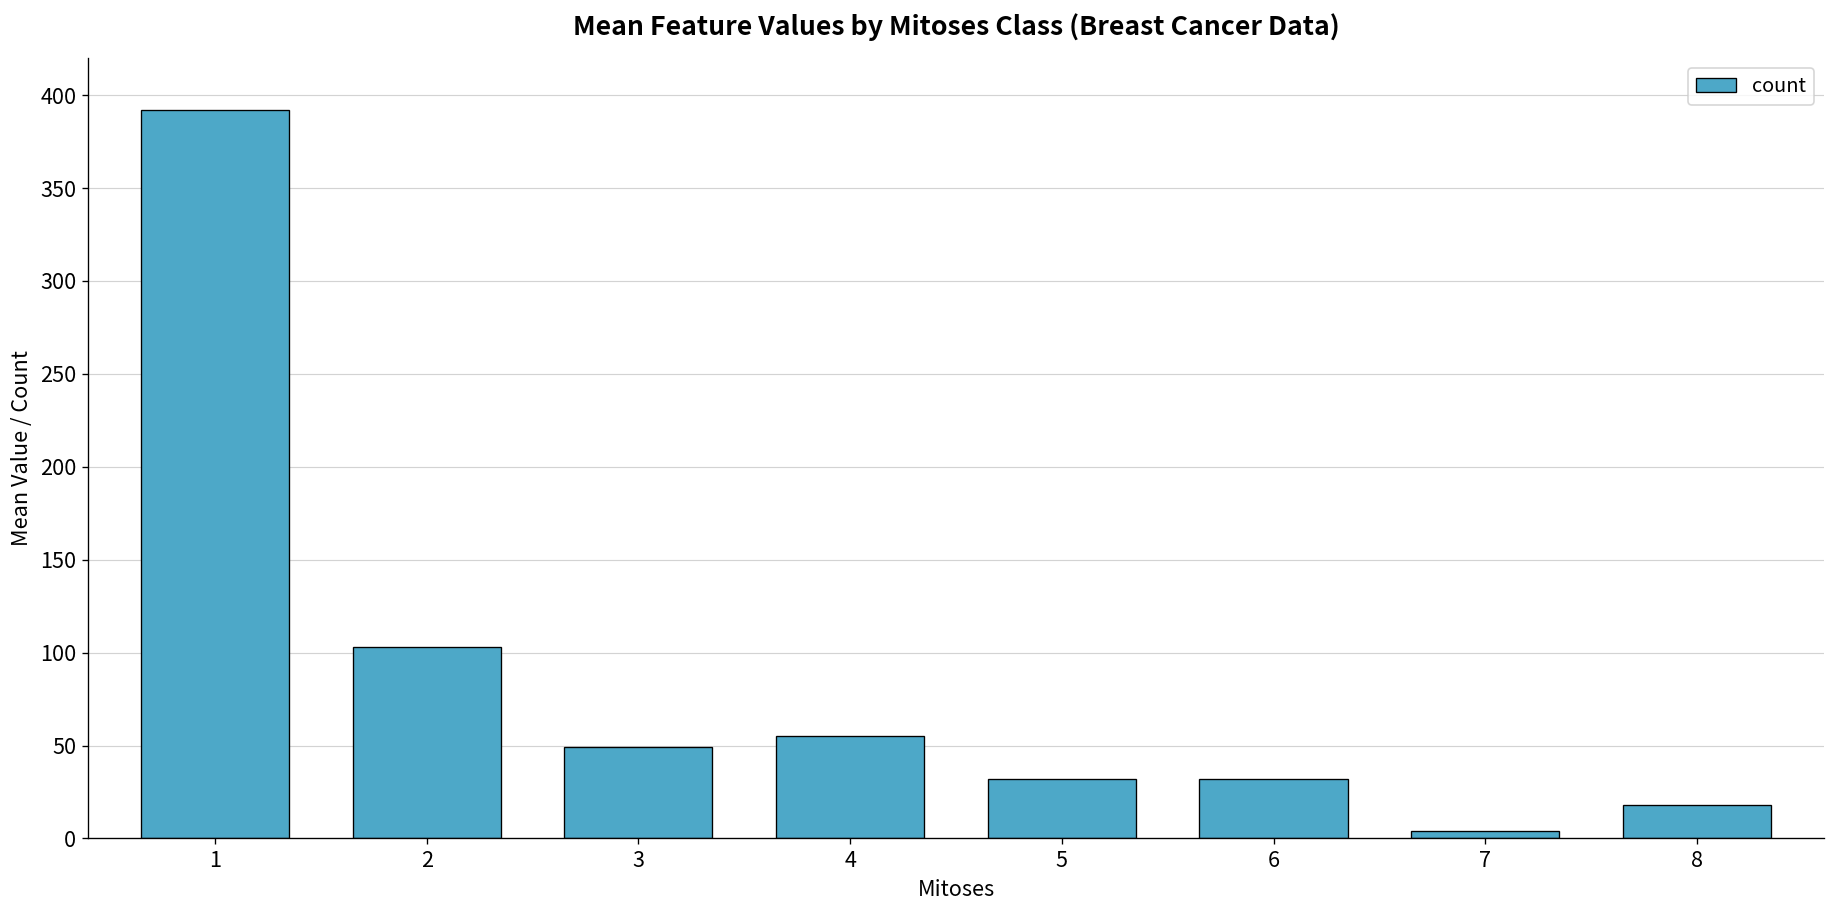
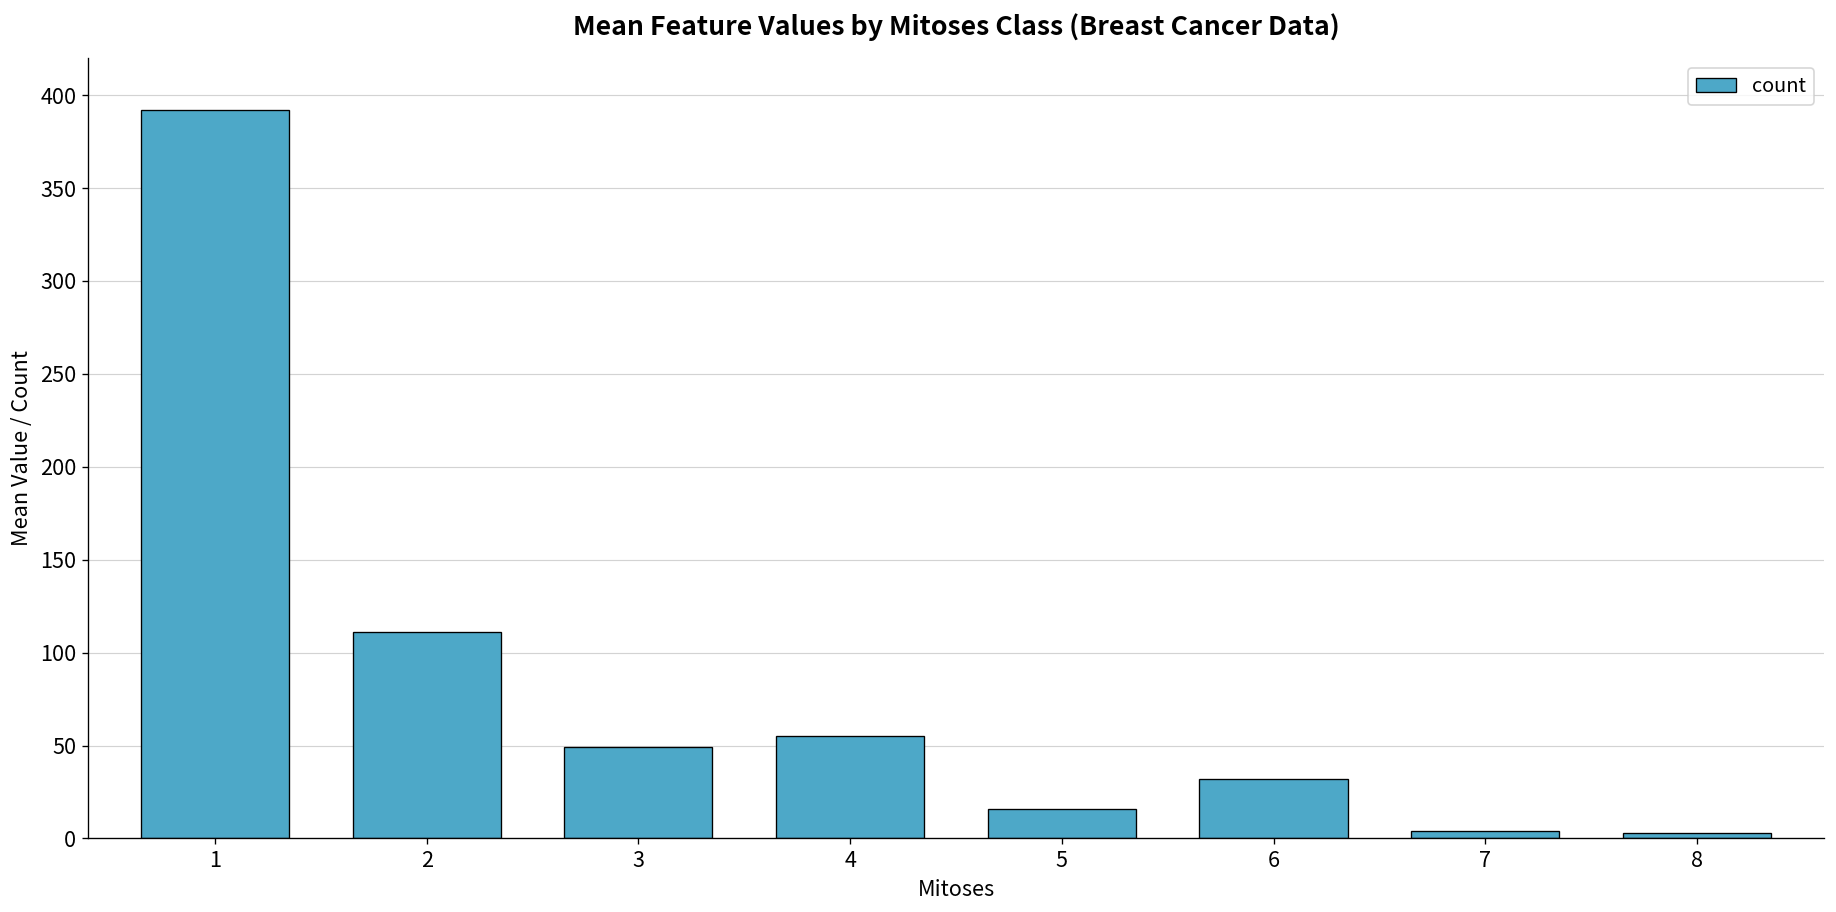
  {
    "1": 392,
-   "2": 103,
+   "2": 111,
    "3": 49,
    "4": 55,
-   "5": 32,
+   "5": 16,
    "6": 32,
    "7": 4,
-   "8": 18
+   "8": 3
  }
